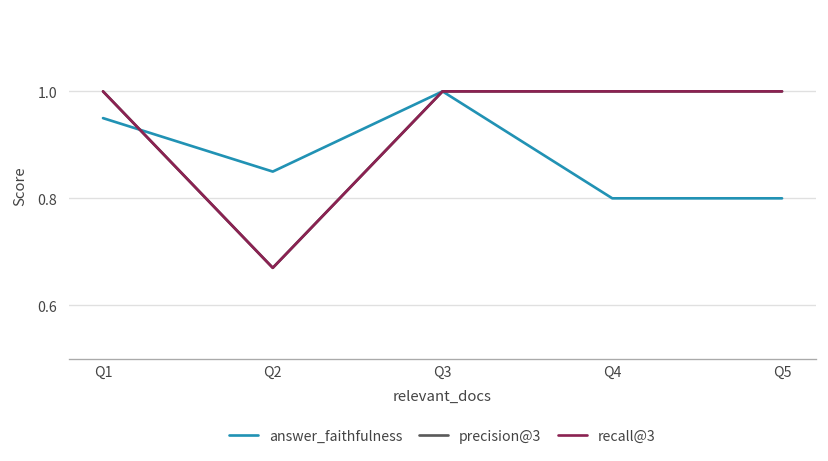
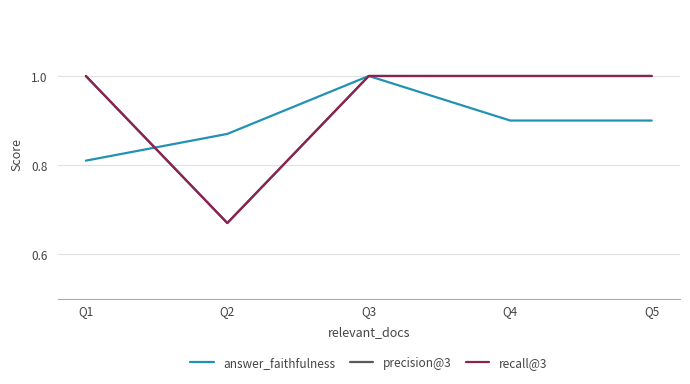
  {
    "answer_faithfulness": {
-     "Q1": 0.95,
-     "Q2": 0.85,
-     "Q4": 0.8,
-     "Q5": 0.8
+     "Q1": 0.81,
+     "Q2": 0.87,
+     "Q4": 0.9,
+     "Q5": 0.9
    },
    "recall@3": {
      "Q1": 1.00,
      "Q2": 0.67,
      "Q4": 1.00,
      "Q5": 1.00
    }
  }
